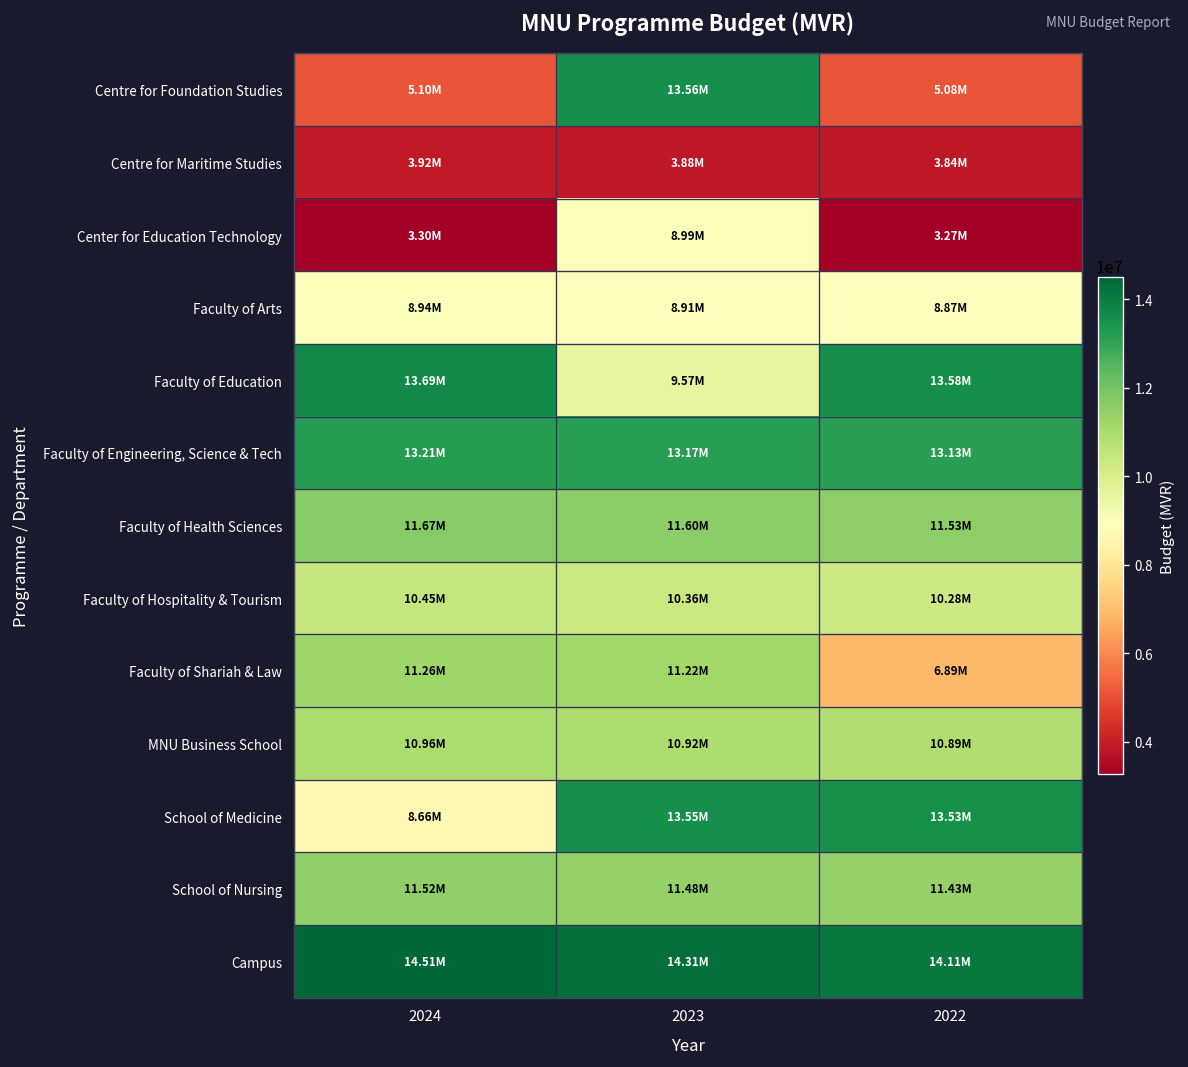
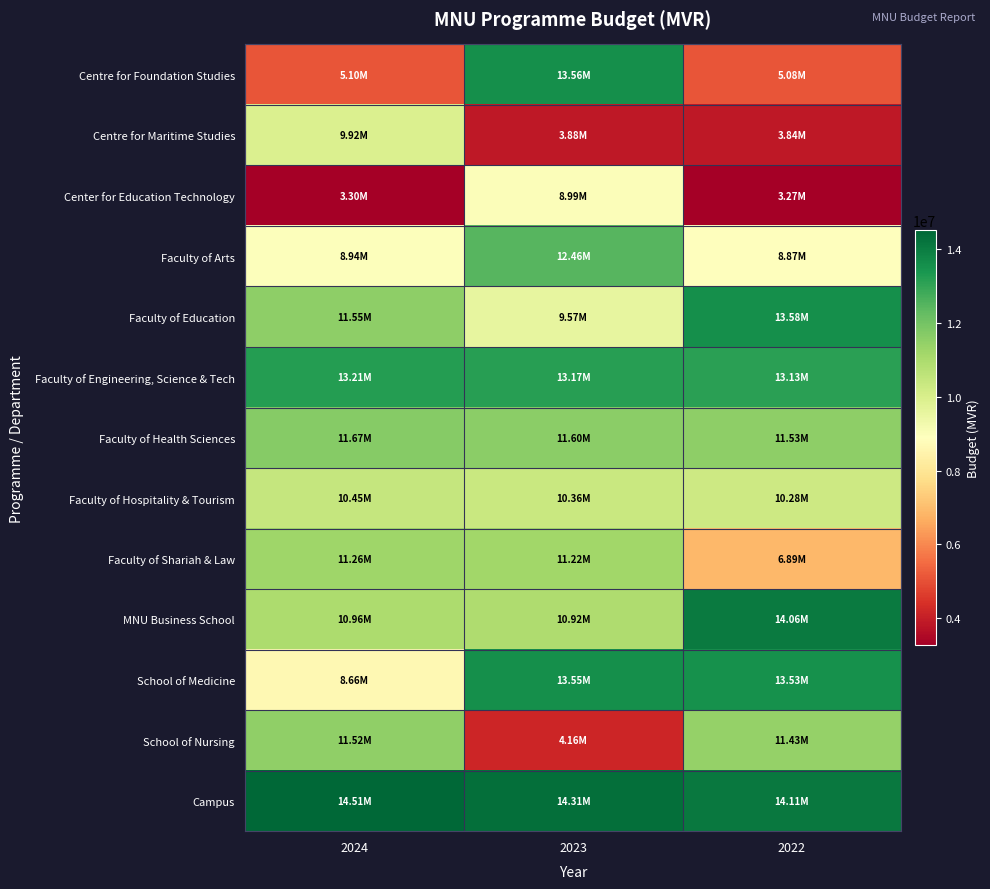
  {
    "Centre for Foundation Studies": {
      "2024": "5.10M",
      "2023": "13.56M",
      "2022": "5.08M"
    },
    "Centre for Maritime Studies": {
-     "2024": "3.92M",
+     "2024": "9.92M",
      "2023": "3.88M",
      "2022": "3.84M"
    },
    "Center for Education Technology": {
      "2024": "3.30M",
      "2023": "8.99M",
      "2022": "3.27M"
    },
    "Faculty of Arts": {
      "2024": "8.94M",
-     "2023": "8.91M",
+     "2023": "12.46M",
      "2022": "8.87M"
    },
    "Faculty of Education": {
-     "2024": "13.69M",
+     "2024": "11.55M",
      "2023": "9.57M",
      "2022": "13.58M"
    },
    "Faculty of Engineering, Science & Tech": {
      "2024": "13.21M",
      "2023": "13.17M",
      "2022": "13.13M"
    },
    "Faculty of Health Sciences": {
      "2024": "11.67M",
      "2023": "11.60M",
      "2022": "11.53M"
    },
    "Faculty of Hospitality & Tourism": {
      "2024": "10.45M",
      "2023": "10.36M",
      "2022": "10.28M"
    },
    "Faculty of Shariah & Law": {
      "2024": "11.26M",
      "2023": "11.22M",
      "2022": "6.89M"
    },
    "MNU Business School": {
      "2024": "10.96M",
      "2023": "10.92M",
-     "2022": "10.89M"
+     "2022": "14.06M"
    },
    "School of Medicine": {
      "2024": "8.66M",
      "2023": "13.55M",
      "2022": "13.53M"
    },
    "School of Nursing": {
      "2024": "11.52M",
-     "2023": "11.48M",
+     "2023": "4.16M",
      "2022": "11.43M"
    },
    "Campus": {
      "2024": "14.51M",
      "2023": "14.31M",
      "2022": "14.11M"
    }
  }
